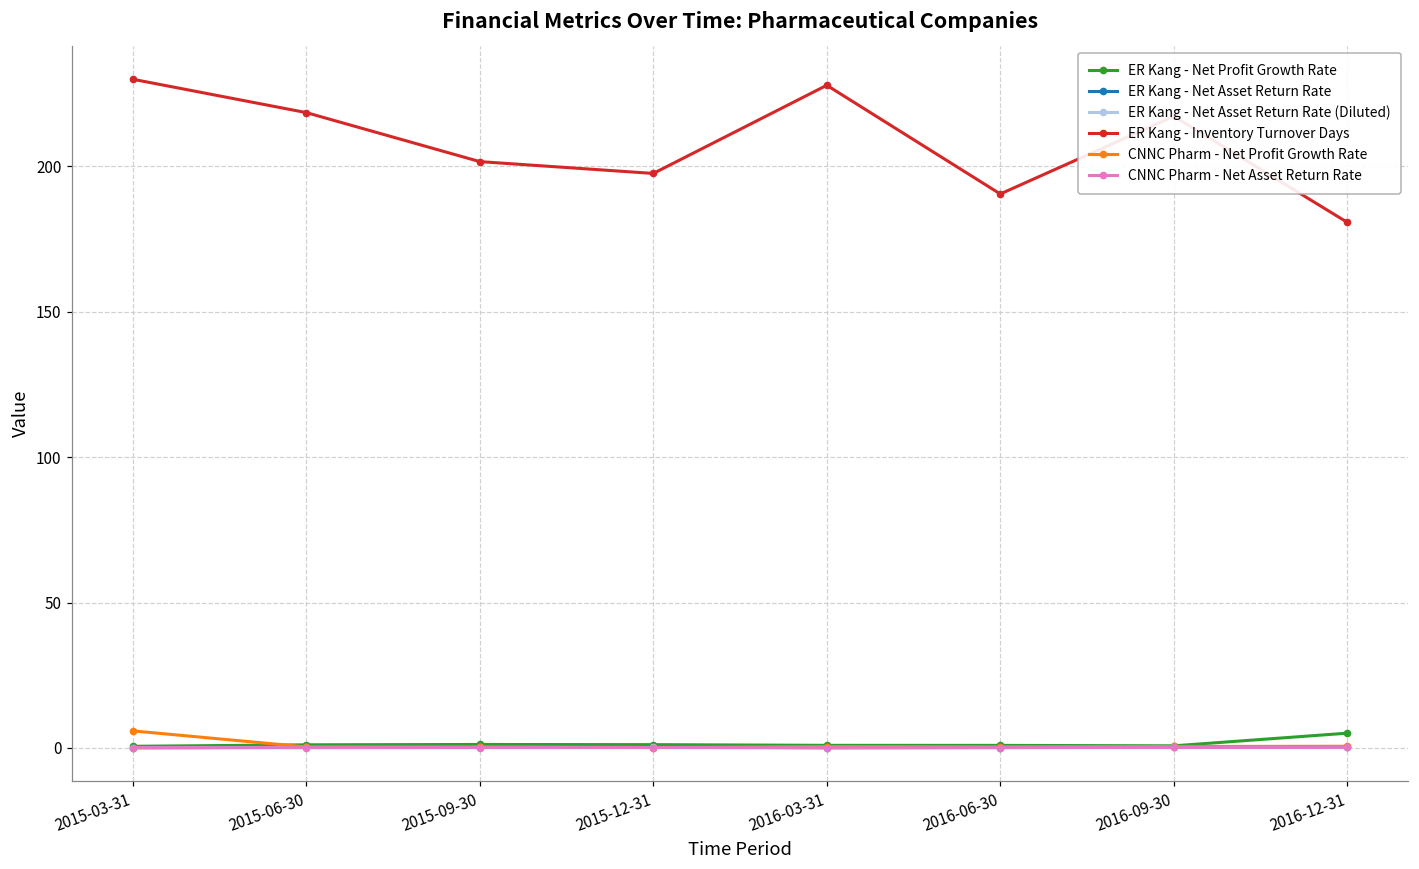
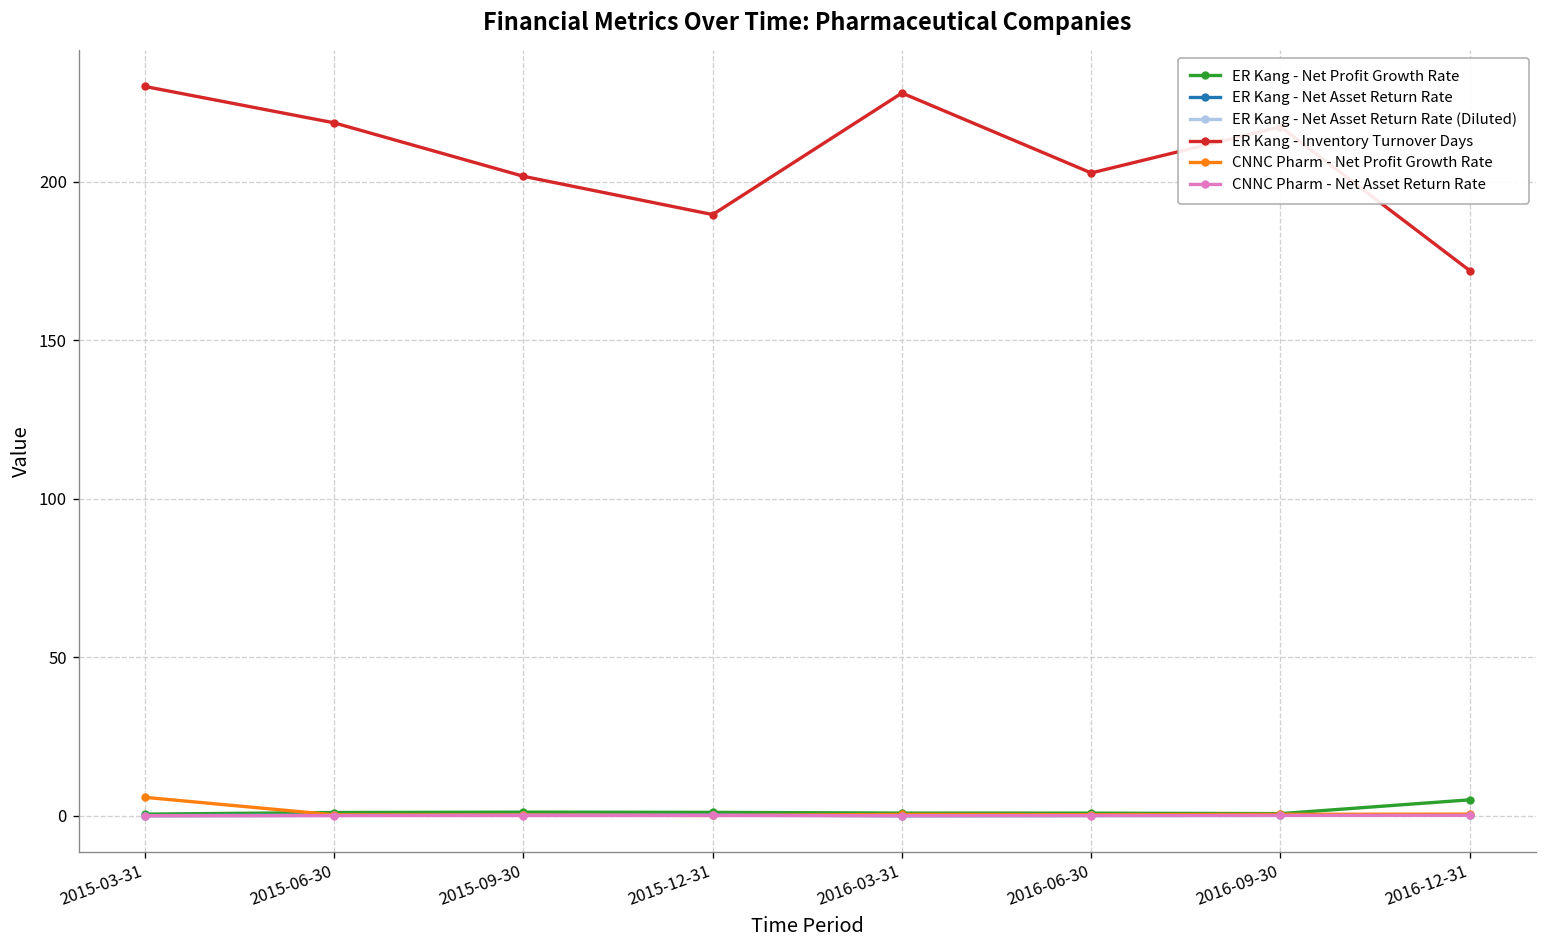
  {
    "ER Kang - Net Profit Growth Rate": {
      "2016-12-31": 5
    },
    "ER Kang - Inventory Turnover Days": {
      "2015-03-31": 230,
      "2015-06-30": 219,
      "2015-09-30": 202,
-     "2015-12-31": 198,
+     "2015-12-31": 190,
      "2016-03-31": 228,
-     "2016-06-30": 191,
-     "2016-12-31": 181
+     "2016-06-30": 203,
+     "2016-12-31": 172
    },
    "CNNC Pharm - Net Profit Growth Rate": {
      "2015-03-31": 6
    }
  }
